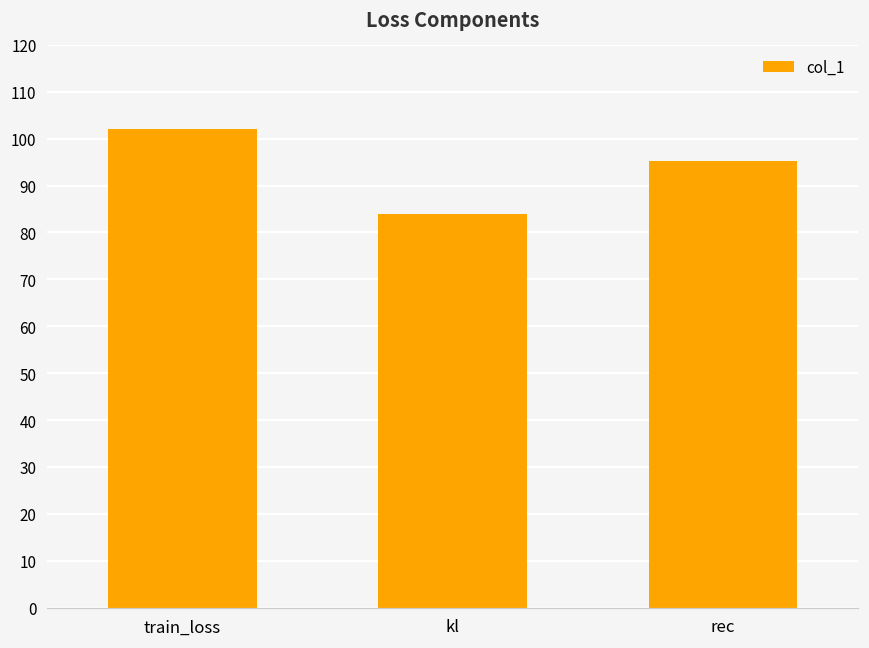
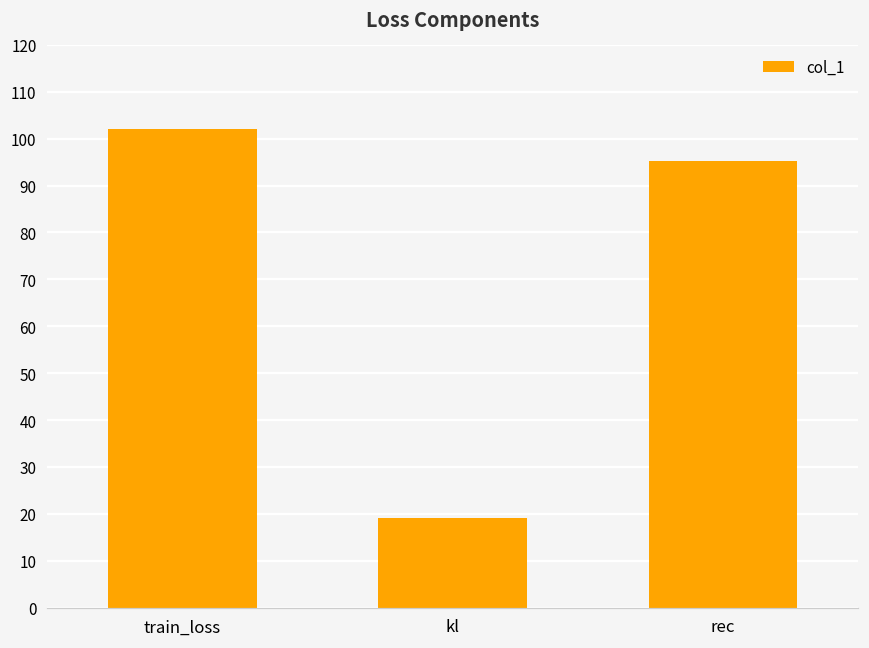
  {
    "train_loss": 102,
-   "kl": 84,
+   "kl": 19,
    "rec": 95
  }
